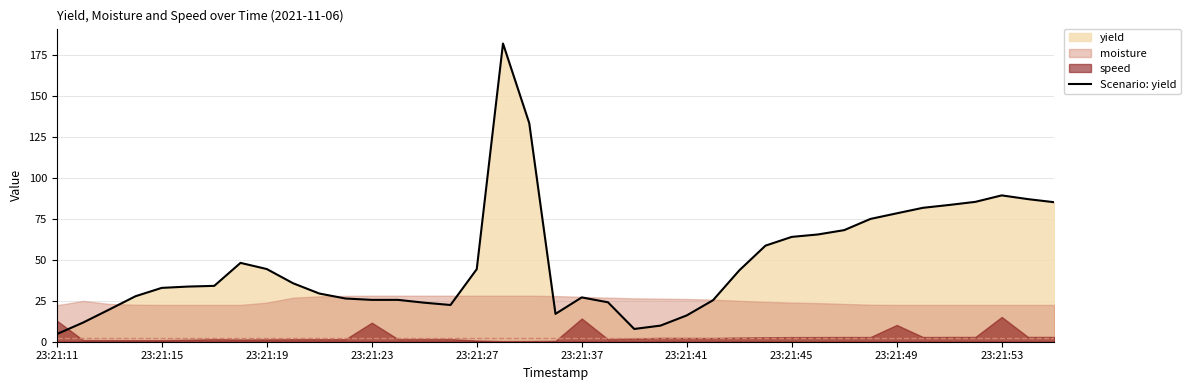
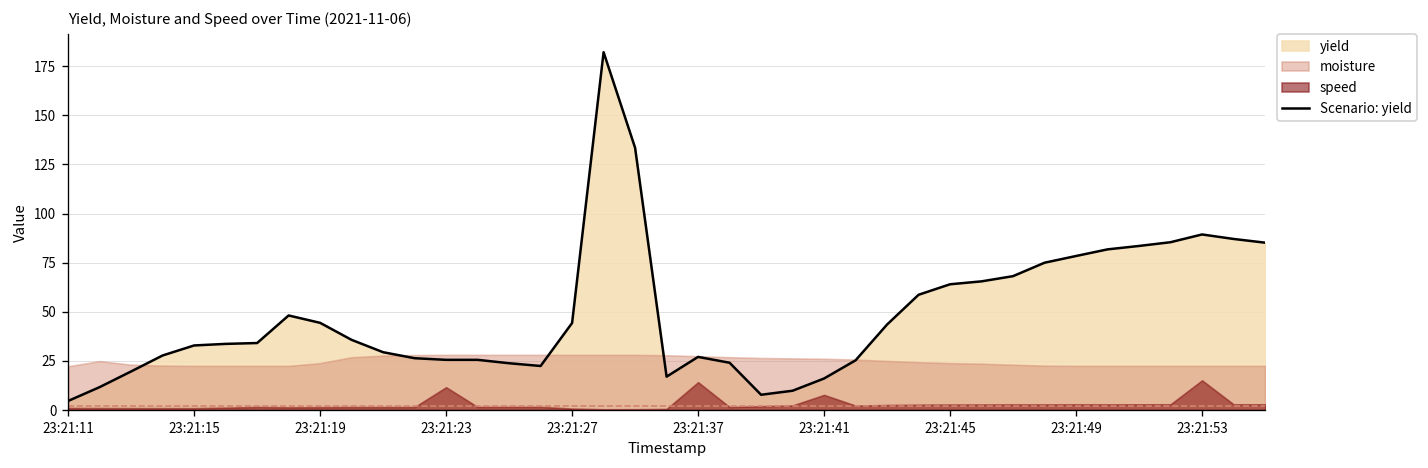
  {
    "speed": {
-     "23:21:11": 13,
+     "23:21:11": 1,
      "23:21:23": 12,
      "23:21:37": 14,
-     "23:21:41": 2,
+     "23:21:41": 8,
      "23:21:45": 3,
-     "23:21:49": 10,
+     "23:21:49": 3,
      "23:21:53": 15
    }
  }
